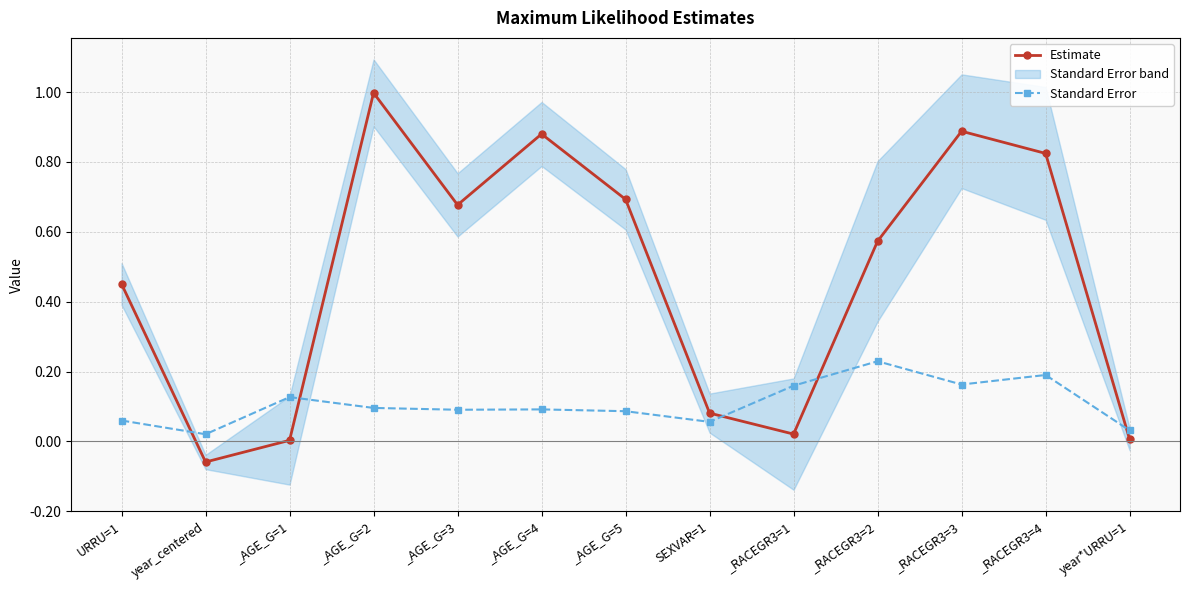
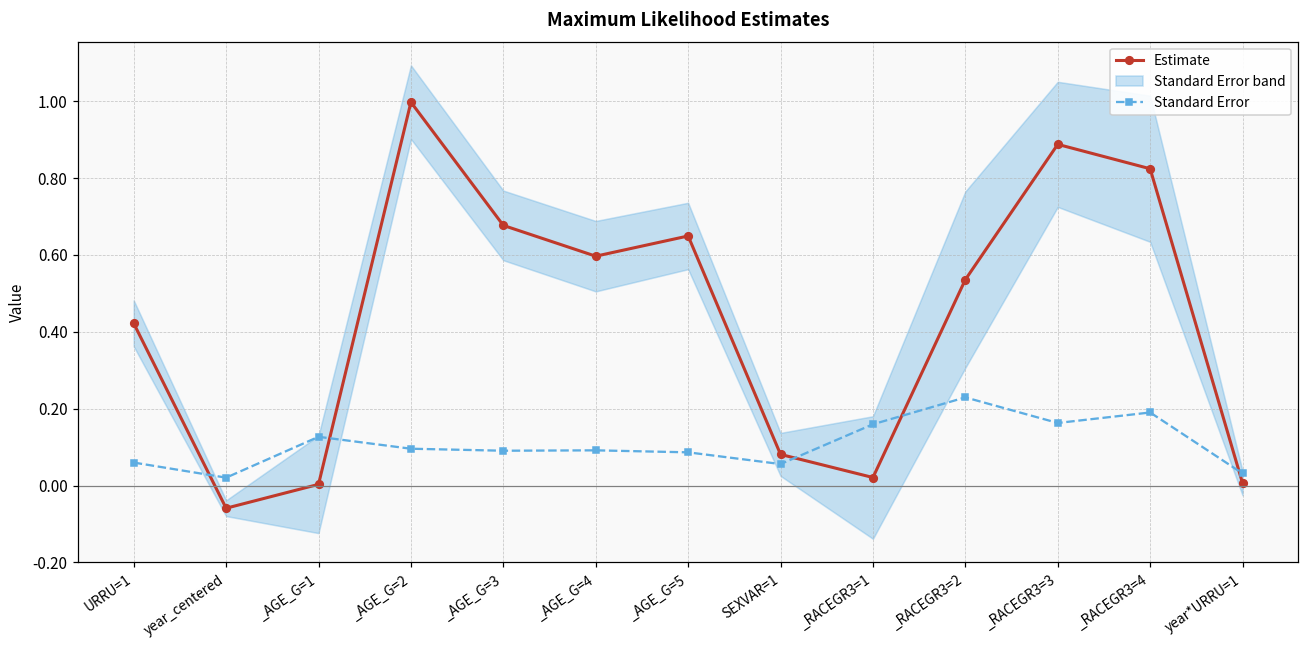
  {
    "Estimate": {
-     "URRU=1": 0.45,
+     "URRU=1": 0.42,
      "year_centered": -0.06,
      "_AGE_G=1": 0.00,
      "_AGE_G=2": 1.00,
      "_AGE_G=3": 0.68,
-     "_AGE_G=4": 0.88,
-     "_AGE_G=5": 0.69,
+     "_AGE_G=4": 0.60,
+     "_AGE_G=5": 0.65,
      "SEXVAR=1": 0.08,
      "_RACEGR3=1": 0.02,
-     "_RACEGR3=2": 0.57,
+     "_RACEGR3=2": 0.54,
      "_RACEGR3=3": 0.89,
      "_RACEGR3=4": 0.82,
      "year*URRU=1": 0.01
    }
  }
